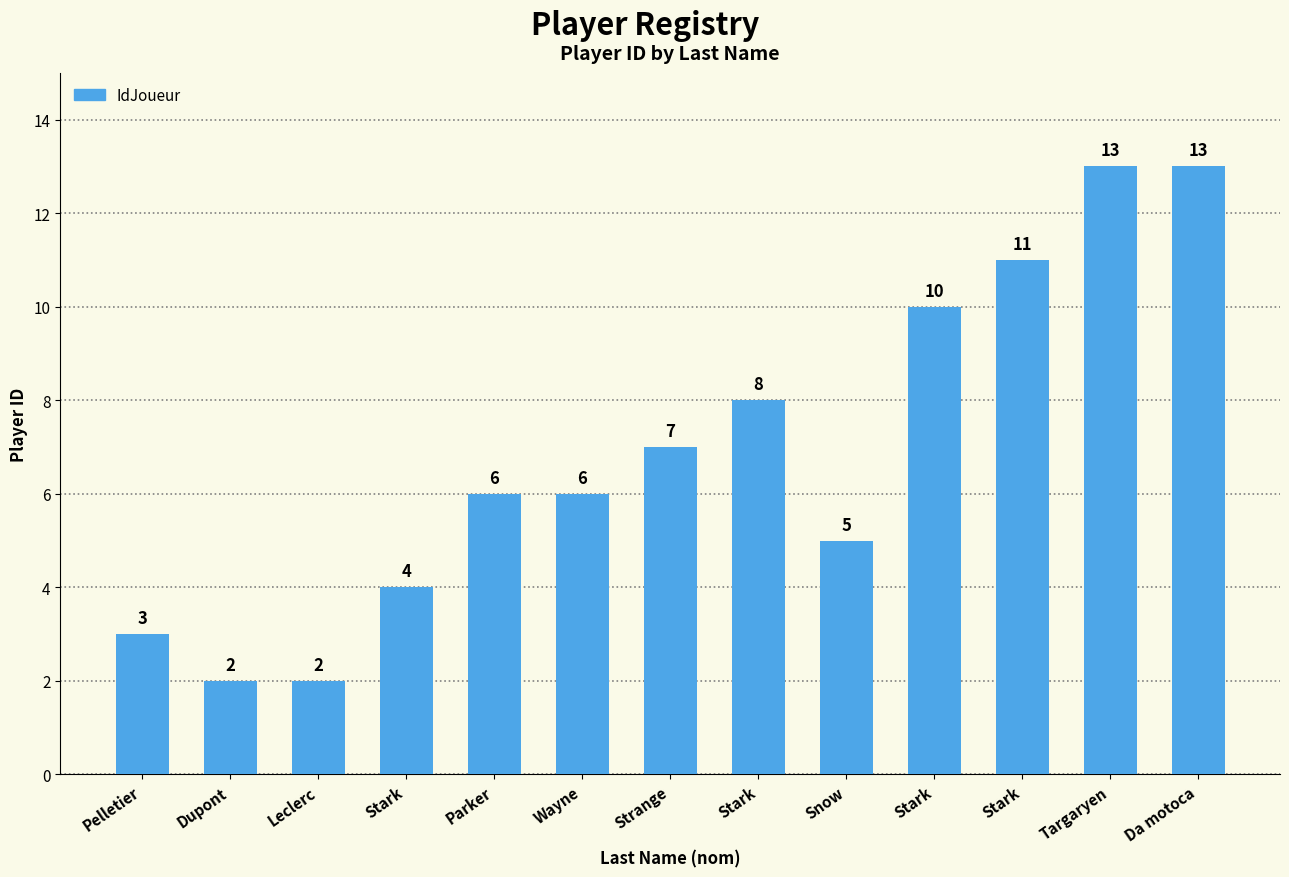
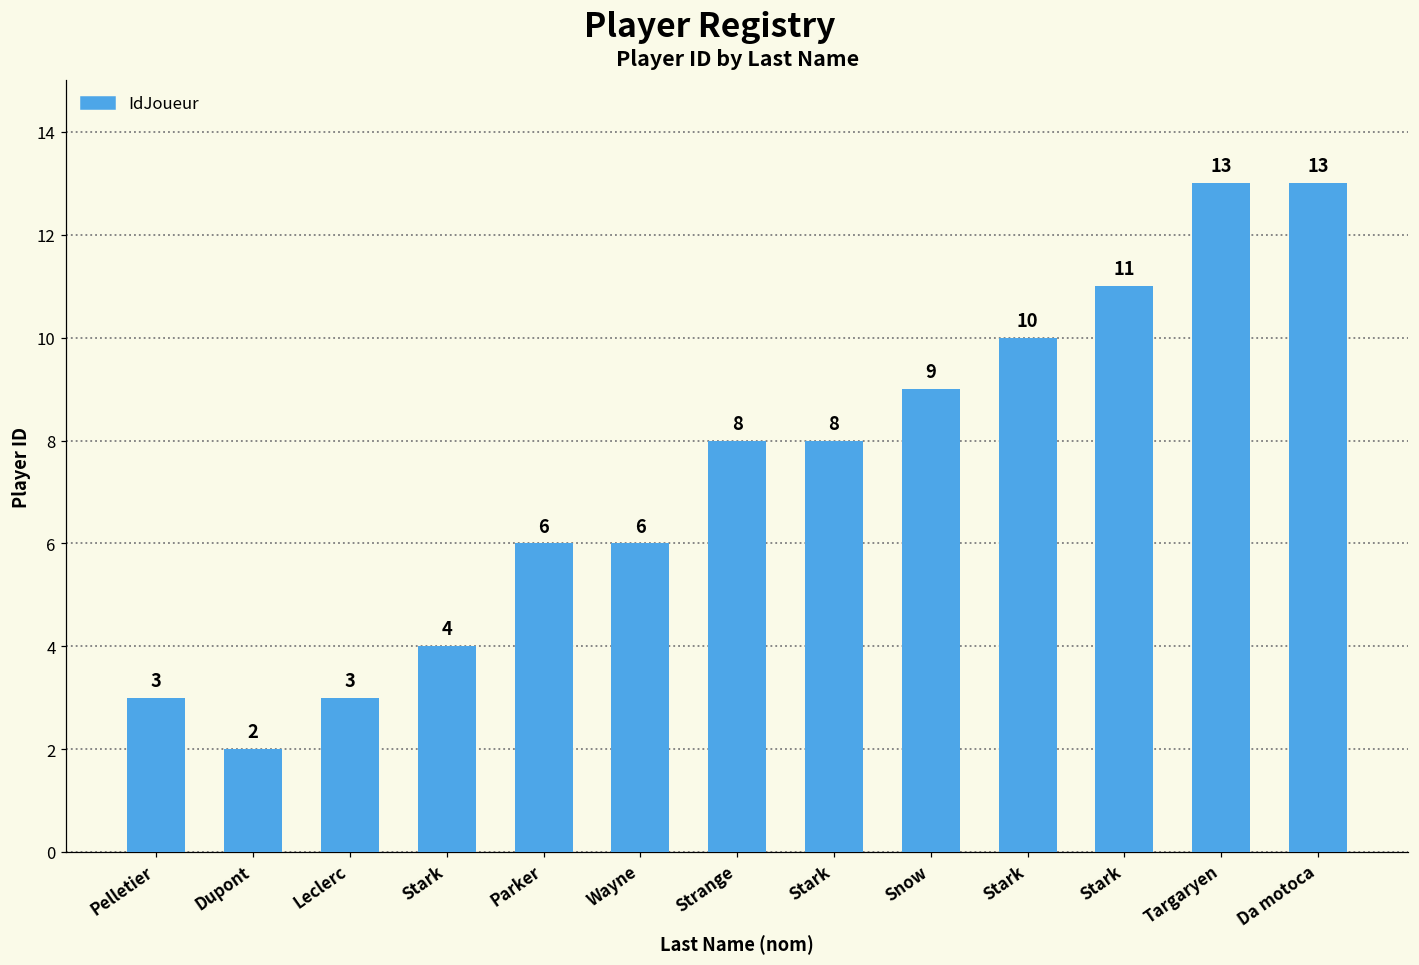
  {
    "Pelletier": 3,
    "Dupont": 2,
-   "Leclerc": 2,
+   "Leclerc": 3,
    "Parker": 6,
    "Wayne": 6,
-   "Strange": 7,
-   "Snow": 5,
+   "Strange": 8,
+   "Snow": 9,
    "Targaryen": 13,
    "Da motoca": 13
  }
